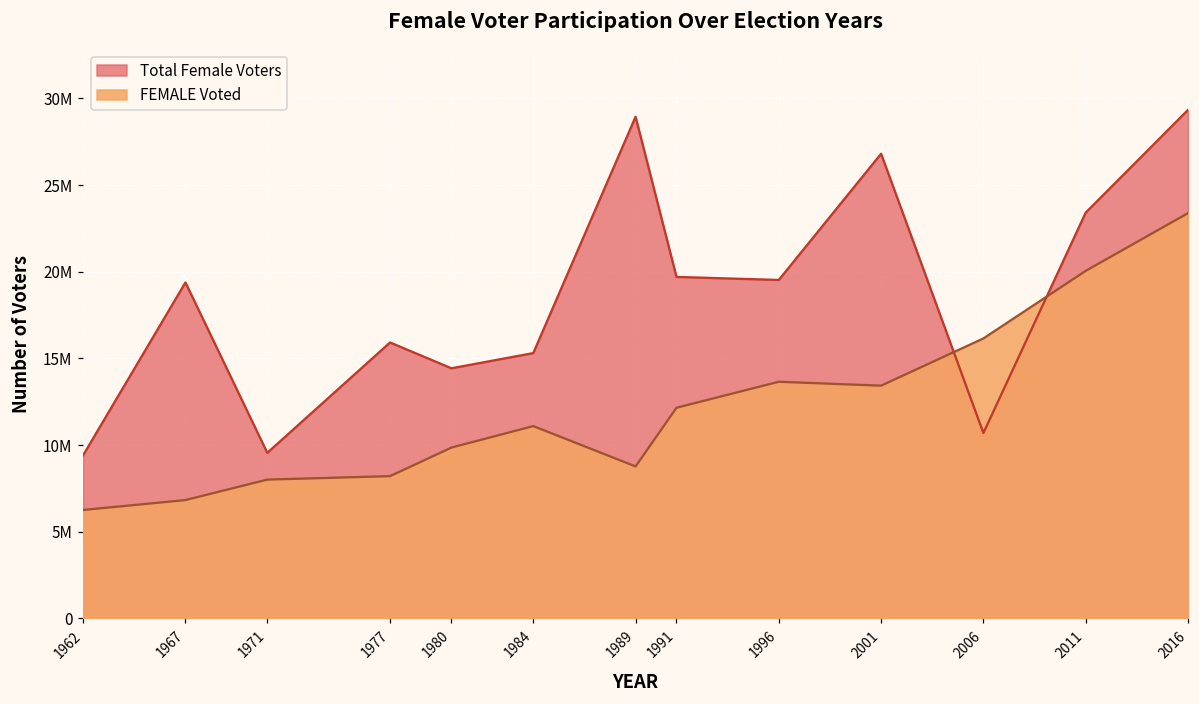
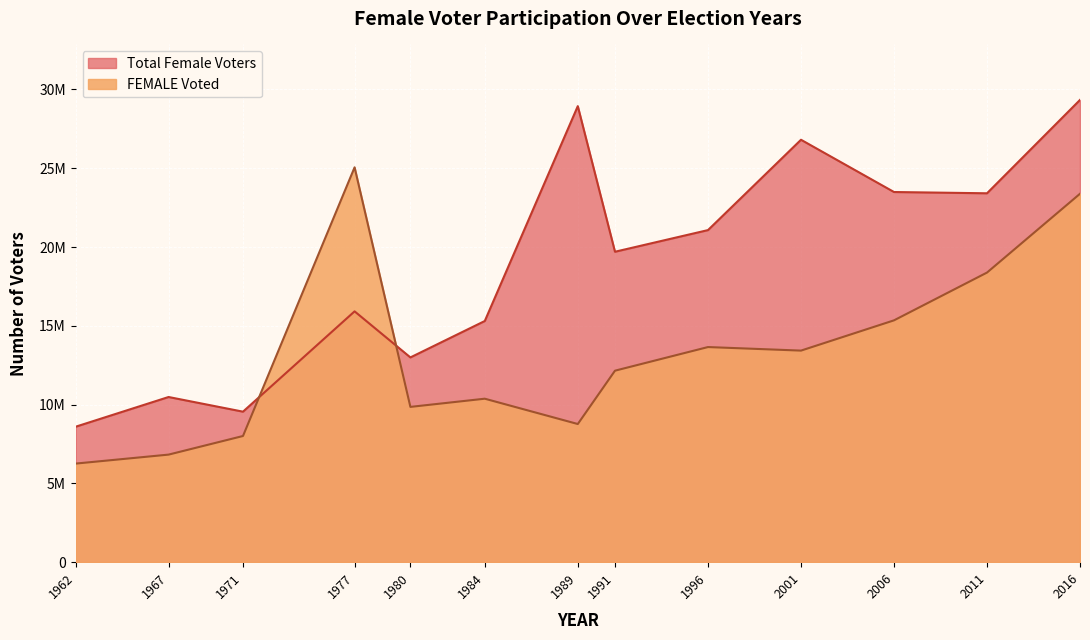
  {
    "Total Female Voters": {
-     "1962": 9400000,
-     "1967": 19400000,
+     "1962": 8600000,
+     "1967": 10500000,
      "1971": 9600000,
      "1977": 15900000,
-     "1980": 14400000,
+     "1980": 13000000,
      "1984": 15300000,
      "1989": 28900000,
      "1991": 19700000,
-     "1996": 19500000,
+     "1996": 21100000,
      "2001": 26800000,
-     "2006": 10700000,
+     "2006": 23500000,
      "2011": 23400000,
      "2016": 29300000
    },
    "FEMALE Voted": {
      "1962": 6300000,
      "1967": 6800000,
      "1971": 8000000,
-     "1977": 8200000,
+     "1977": 25100000,
      "1980": 9900000,
-     "1984": 11100000,
+     "1984": 10400000,
      "1989": 8800000,
      "1991": 12200000,
      "1996": 13700000,
      "2001": 13400000,
-     "2006": 16200000,
-     "2011": 20000000,
+     "2006": 15300000,
+     "2011": 18400000,
      "2016": 23400000
    }
  }
